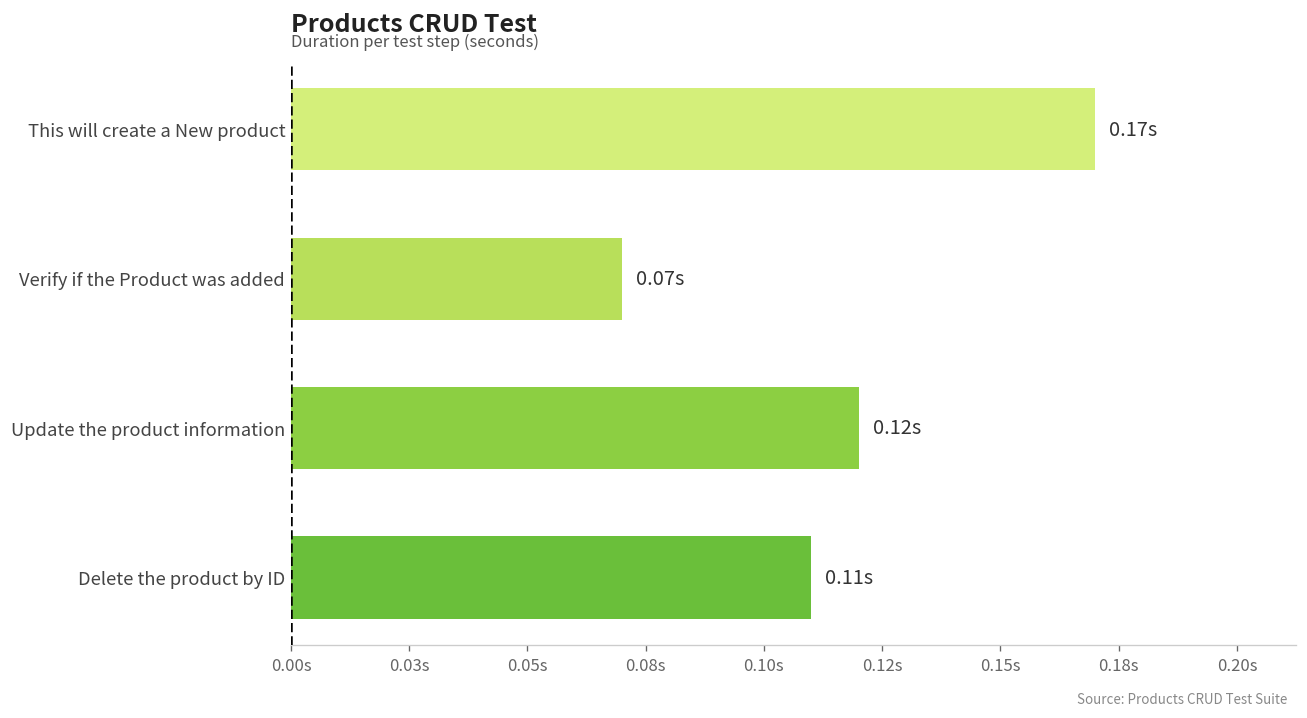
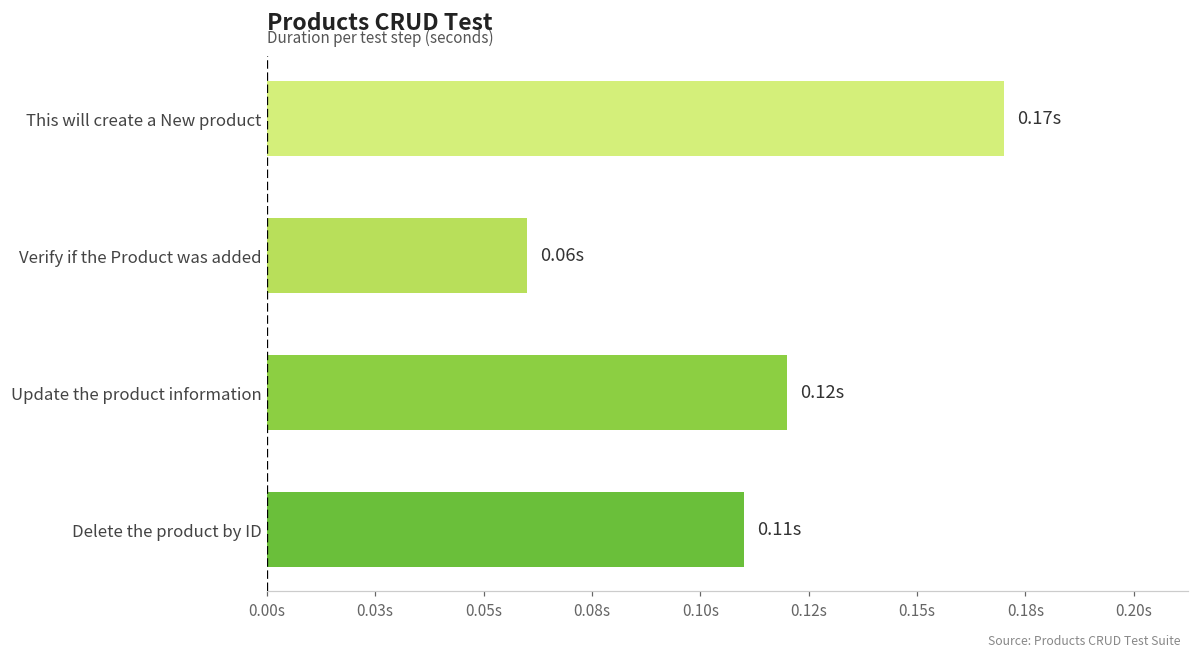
  {
    "This will create a New product": "0.17s",
-   "Verify if the Product was added": "0.07s",
+   "Verify if the Product was added": "0.06s",
    "Update the product information": "0.12s",
    "Delete the product by ID": "0.11s"
  }
